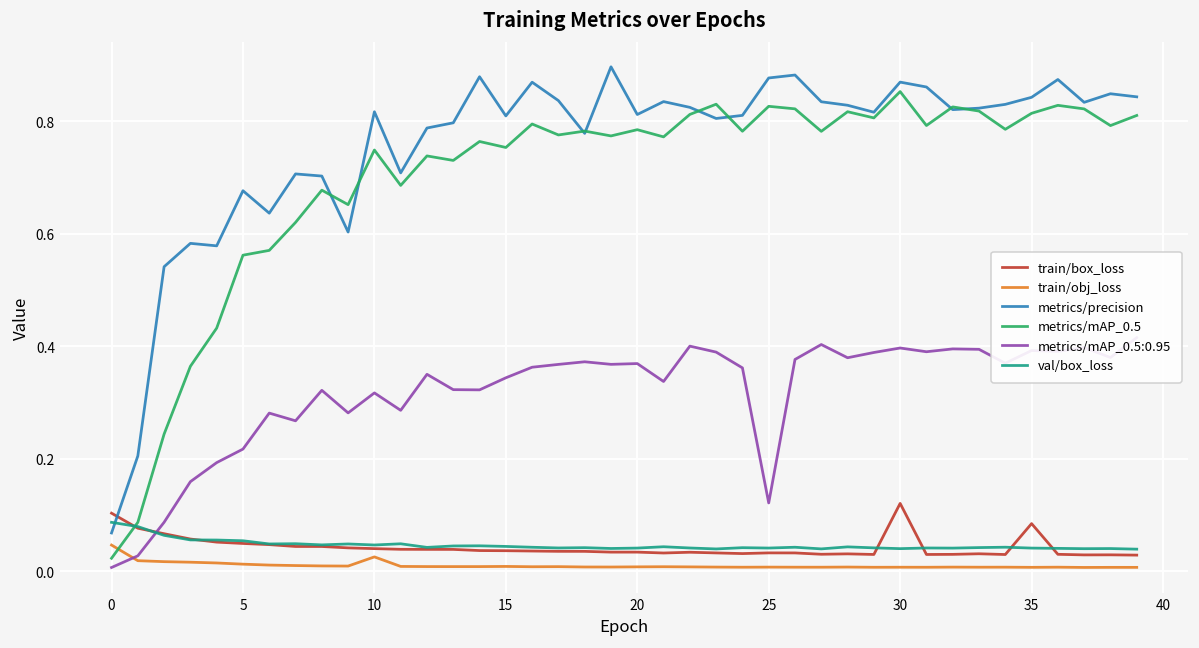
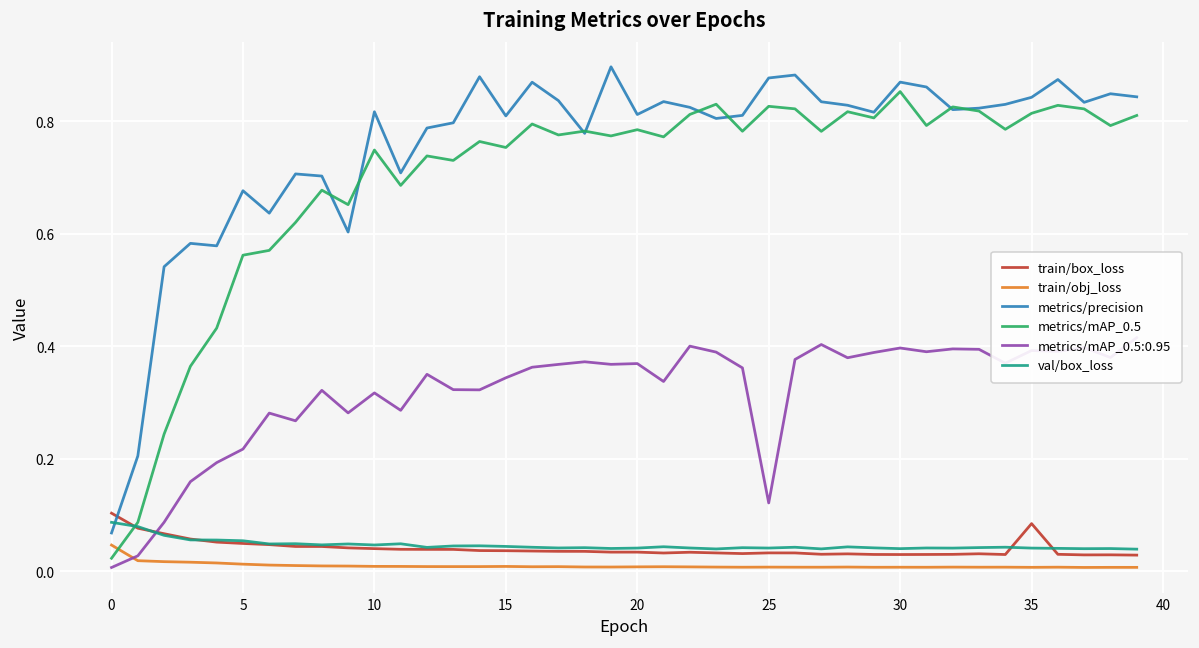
  {
    "train/box_loss": {
      "0": 0.10,
      "10": 0.04,
      "15": 0.04,
      "20": 0.03,
      "25": 0.03,
-     "30": 0.12,
+     "30": 0.03,
      "35": 0.08
    },
    "train/obj_loss": {
      "0": 0.05,
      "5": 0.01,
-     "10": 0.03,
+     "10": 0.01,
      "15": 0.01,
      "20": 0.01,
      "25": 0.01,
      "30": 0.01,
      "35": 0.01
    },
    "metrics/precision": {
      "0": 0.07,
      "5": 0.68,
      "10": 0.82,
      "15": 0.81,
      "20": 0.81,
      "25": 0.88,
      "30": 0.87,
      "35": 0.84
    },
    "metrics/mAP_0.5:0.95": {
      "0": 0.01,
      "5": 0.22,
      "10": 0.32,
      "15": 0.34,
      "20": 0.37,
      "25": 0.12,
      "30": 0.40
    }
  }
